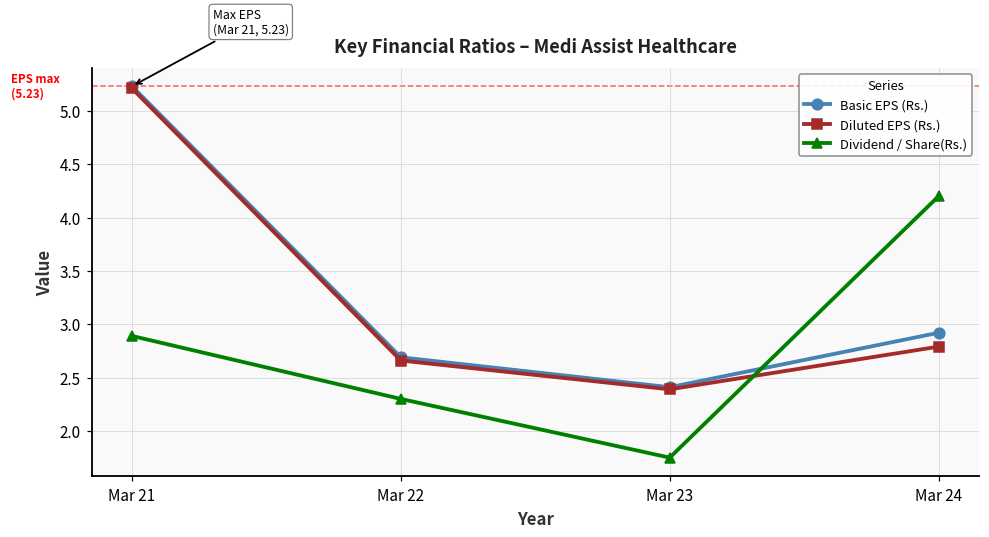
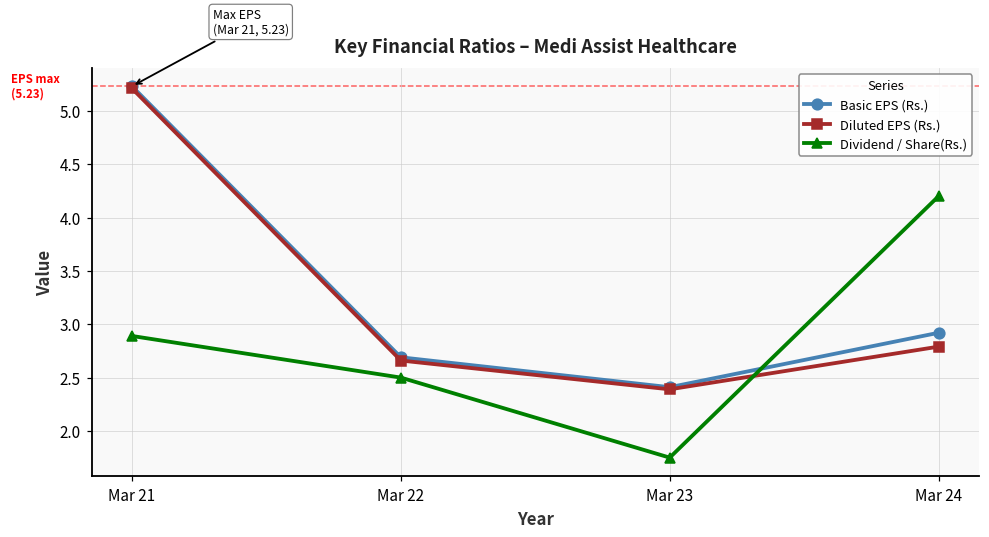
  {
    "Basic EPS (Rs.)": {
      "Mar 22": 2.7,
      "Mar 24": 2.9
    },
    "Diluted EPS (Rs.)": {
      "Mar 22": 2.7,
      "Mar 24": 2.8
    },
    "Dividend / Share(Rs.)": {
      "Mar 21": 2.9,
-     "Mar 22": 2.3,
+     "Mar 22": 2.5,
      "Mar 23": 1.8,
      "Mar 24": 4.2
    }
  }
